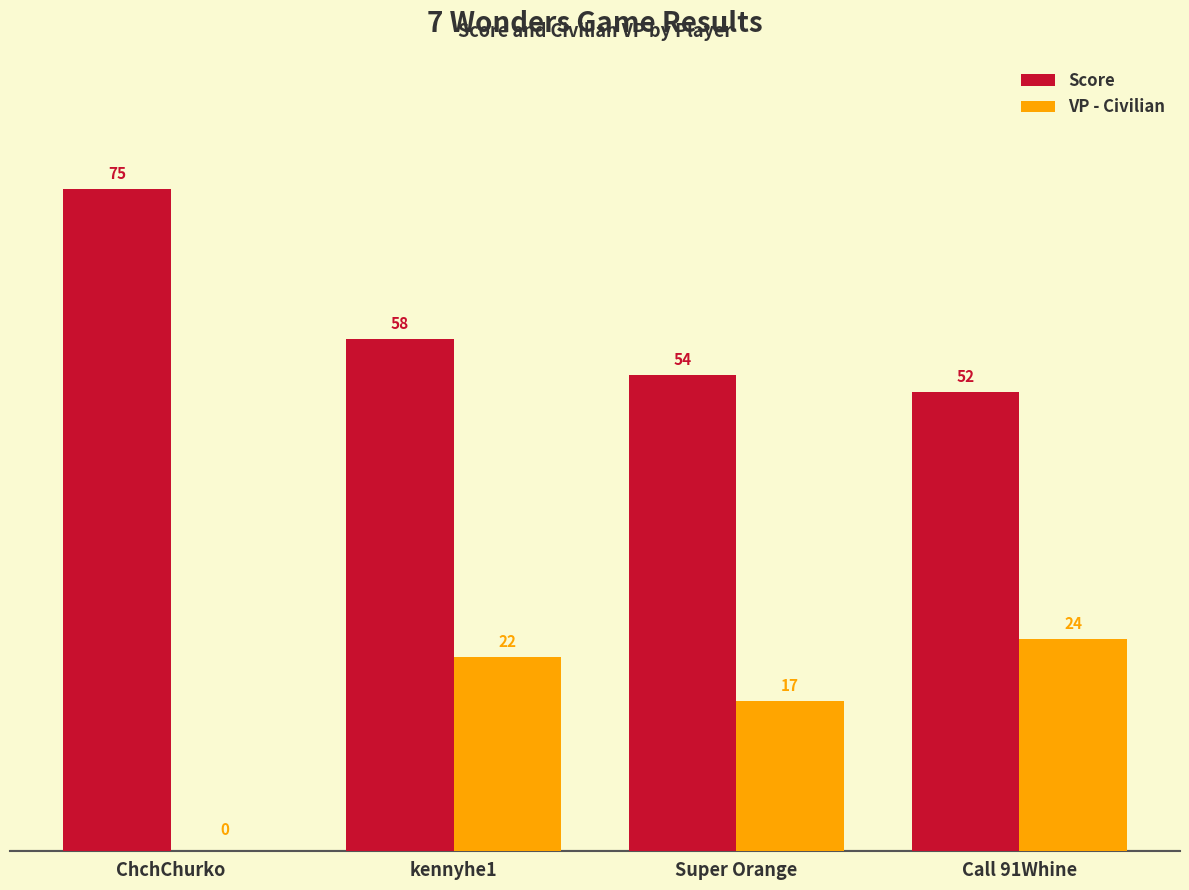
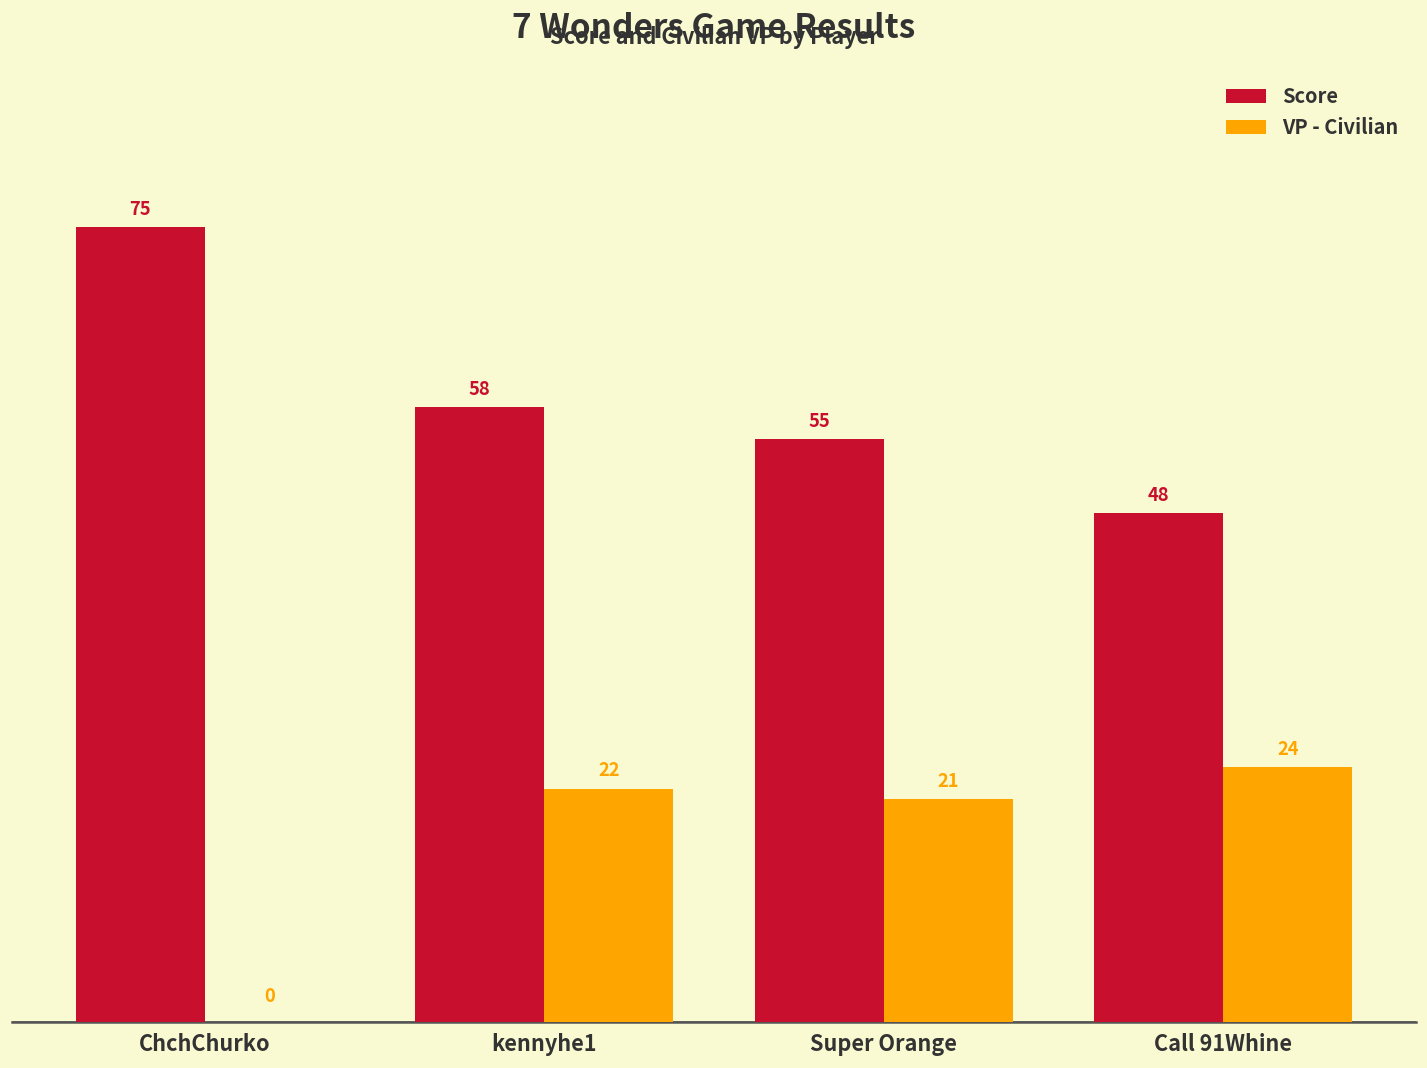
  {
    "Score": {
      "ChchChurko": 75,
      "kennyhe1": 58,
-     "Super Orange": 54,
-     "Call 91Whine": 52
+     "Super Orange": 55,
+     "Call 91Whine": 48
    },
    "VP - Civilian": {
      "ChchChurko": 0,
      "kennyhe1": 22,
-     "Super Orange": 17,
+     "Super Orange": 21,
      "Call 91Whine": 24
    }
  }
